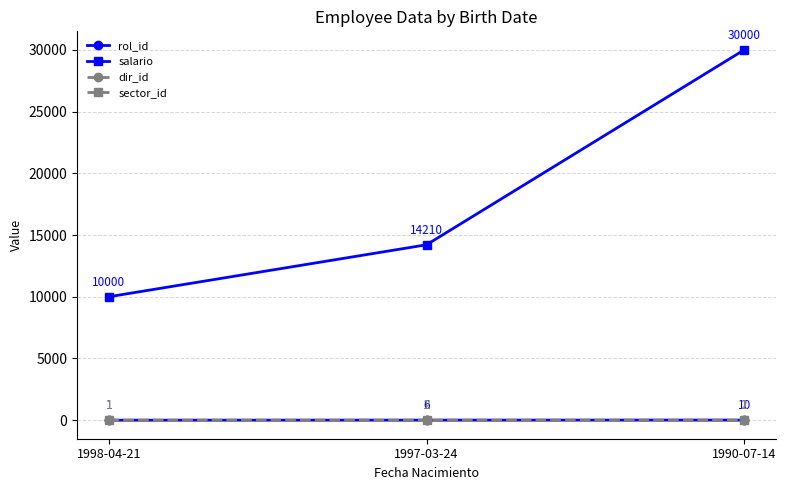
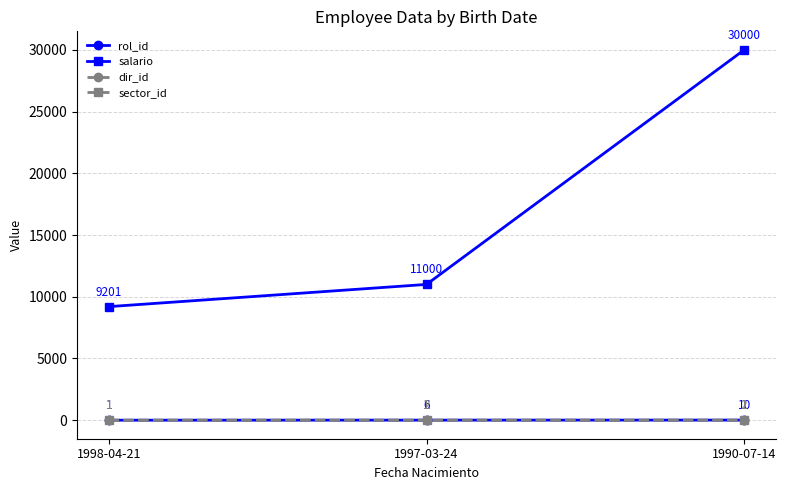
  {
    "salario": {
-     "1998-04-21": 10000,
-     "1997-03-24": 14210,
+     "1998-04-21": 9201,
+     "1997-03-24": 11000,
      "1990-07-14": 30000
    }
  }
